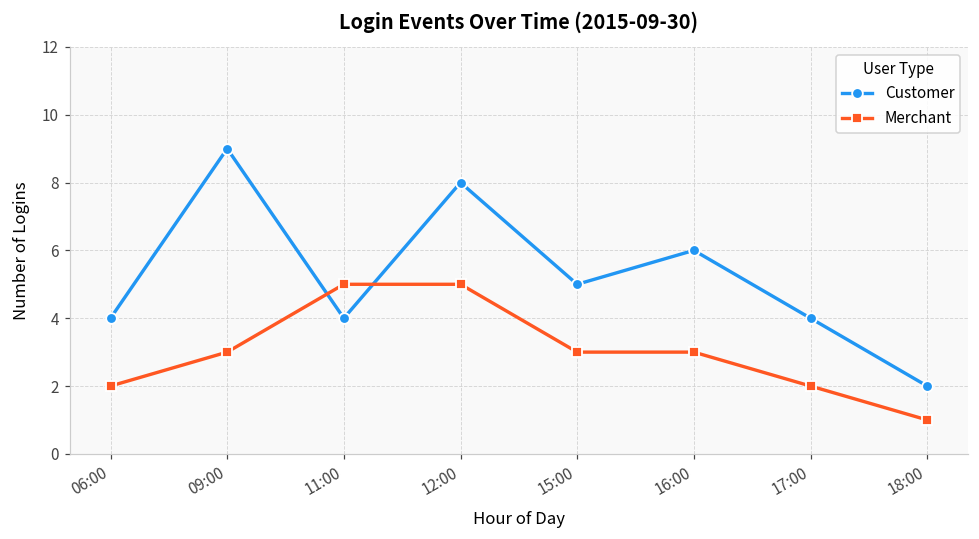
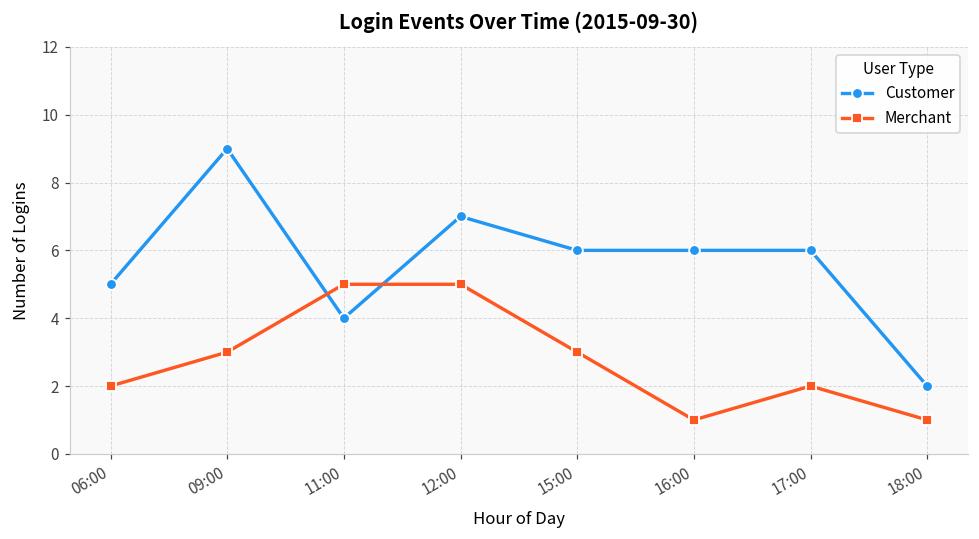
  {
    "Customer": {
-     "06:00": 4,
+     "06:00": 5,
      "09:00": 9,
      "11:00": 4,
-     "12:00": 8,
-     "15:00": 5,
+     "12:00": 7,
+     "15:00": 6,
      "16:00": 6,
-     "17:00": 4,
+     "17:00": 6,
      "18:00": 2
    },
    "Merchant": {
      "06:00": 2,
      "09:00": 3,
      "11:00": 5,
      "12:00": 5,
      "15:00": 3,
-     "16:00": 3,
+     "16:00": 1,
      "17:00": 2,
      "18:00": 1
    }
  }
